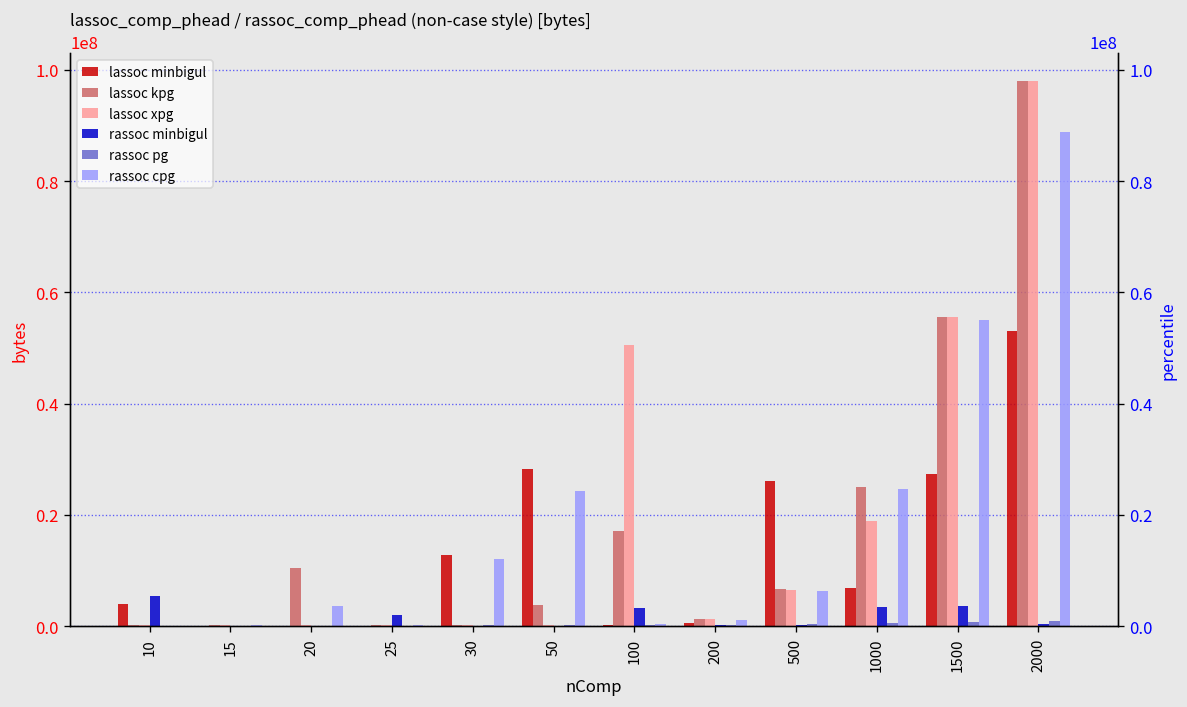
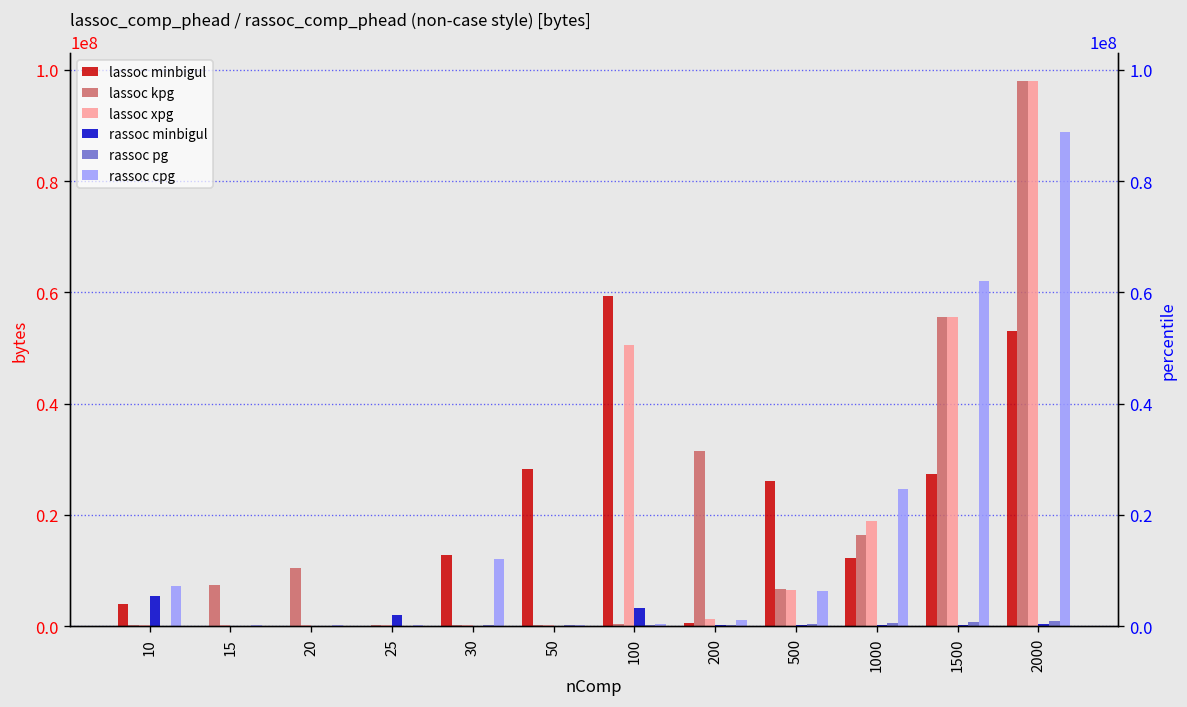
  {
    "lassoc minbigul": {
      "10": 4000000,
      "30": 13000000,
      "50": 28000000,
-     "100": 0,
+     "100": 59000000,
      "200": 1000000,
      "500": 26000000,
-     "1000": 7000000,
+     "1000": 12000000,
      "1500": 27000000,
      "2000": 53000000
    },
    "lassoc kpg": {
-     "15": 0,
+     "15": 7000000,
      "20": 10000000,
-     "50": 4000000,
-     "100": 17000000,
-     "200": 1000000,
+     "50": 0,
+     "100": 0,
+     "200": 32000000,
      "500": 7000000,
-     "1000": 25000000,
+     "1000": 16000000,
      "1500": 56000000,
      "2000": 98000000
    },
    "lassoc xpg": {
      "100": 51000000,
      "200": 1000000,
      "500": 7000000,
      "1000": 19000000,
      "1500": 56000000,
      "2000": 98000000
    },
    "rassoc minbigul": {
      "10": 5000000,
      "25": 2000000,
      "100": 3000000,
-     "1000": 3000000,
-     "1500": 4000000
+     "1000": 0,
+     "1500": 0
    },
    "rassoc pg": {
      "1500": 1000000,
      "2000": 1000000
    },
    "rassoc cpg": {
-     "10": 0,
-     "20": 4000000,
+     "10": 7000000,
+     "20": 0,
      "30": 12000000,
-     "50": 24000000,
+     "50": 0,
      "200": 1000000,
      "500": 6000000,
      "1000": 25000000,
-     "1500": 55000000,
+     "1500": 62000000,
      "2000": 89000000
    }
  }
